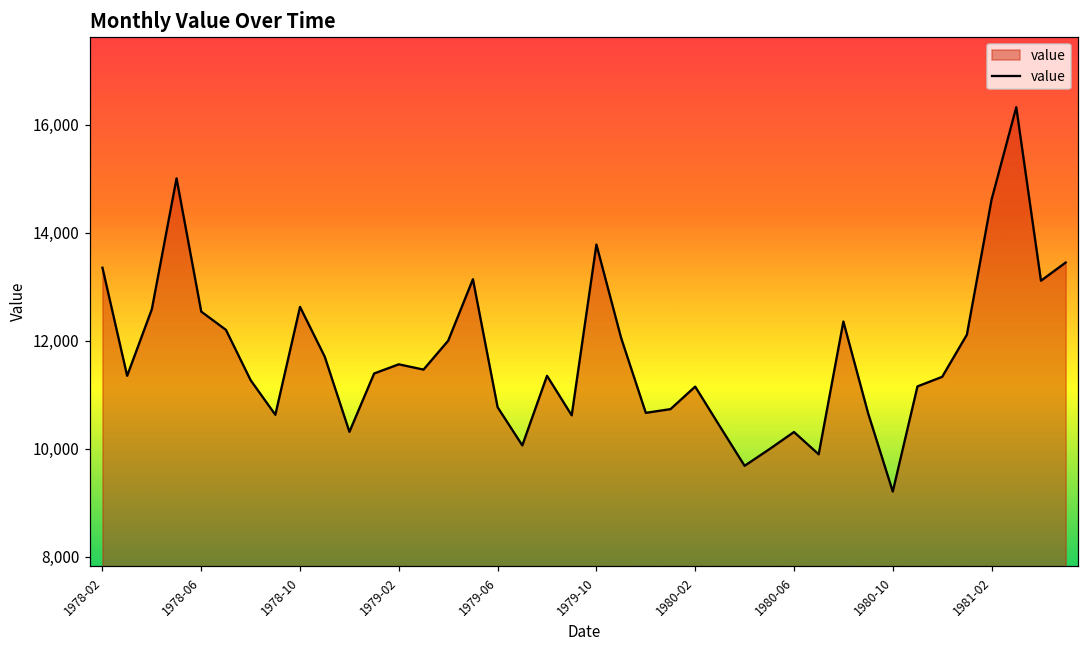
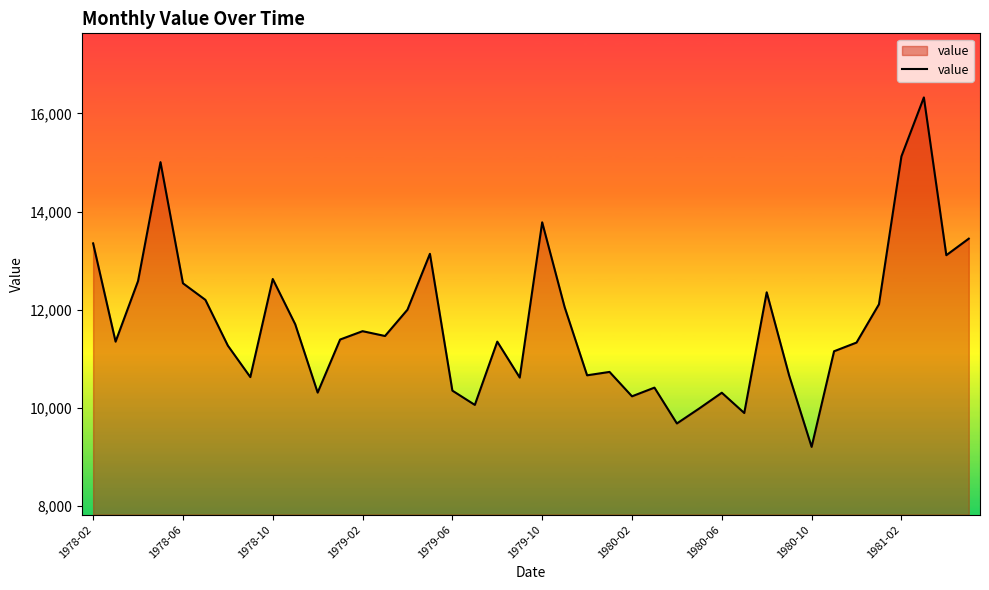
  {
    "1978-02": "13,400",
    "1978-06": "12,500",
    "1978-10": "12,600",
    "1979-02": "11,600",
-   "1979-06": "10,800",
+   "1979-06": "10,400",
    "1979-10": "13,800",
-   "1980-02": "11,200",
+   "1980-02": "10,200",
    "1980-06": "10,300",
    "1980-10": "9,200",
-   "1981-02": "14,600"
+   "1981-02": "15,100"
  }
